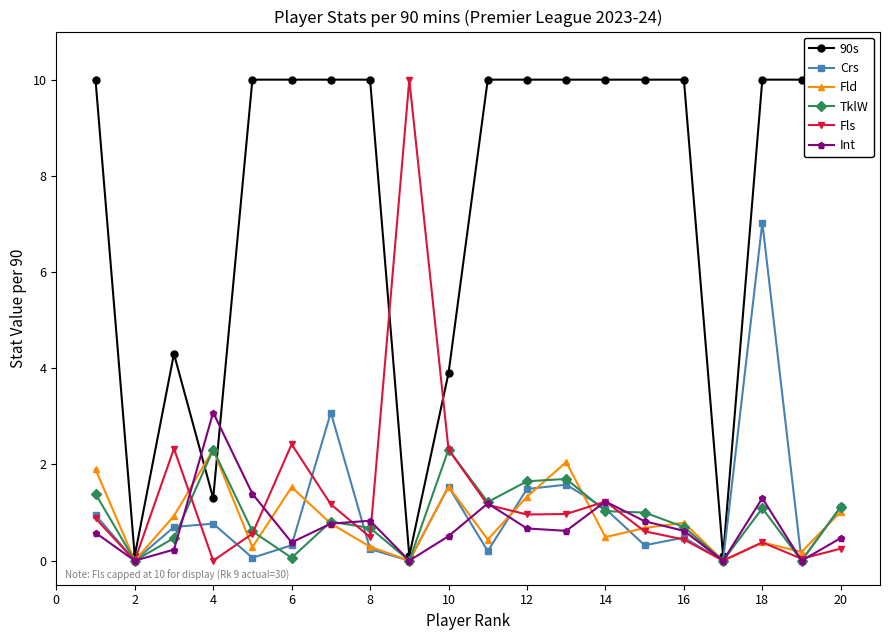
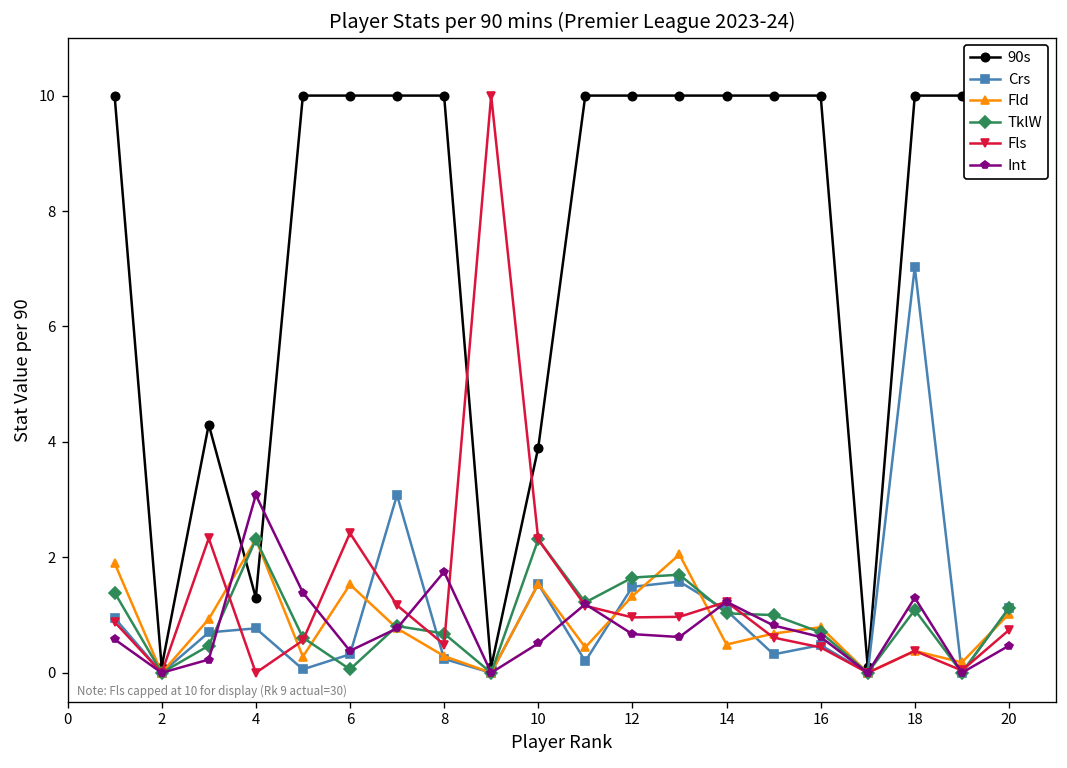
  {
    "90s": {
      "2": 0.1,
      "4": 1.3,
      "6": 10.0,
      "8": 10.0,
      "10": 3.9,
      "12": 10.0,
      "14": 10.0,
      "16": 10.0,
      "18": 10.0
    },
    "Crs": {
      "4": 0.8,
      "6": 0.3,
      "12": 1.5,
      "18": 7.0
    },
    "Fld": {
      "6": 1.5,
      "12": 1.3,
      "14": 0.5,
      "16": 0.8,
      "20": 1.0
    },
    "TklW": {
      "6": 0.1,
      "8": 0.7,
      "12": 1.7,
      "16": 0.7,
      "18": 1.1
    },
    "Fls": {
      "6": 2.4,
      "8": 0.5,
      "12": 1.0,
-     "20": 0.3
+     "20": 0.7
    },
    "Int": {
      "4": 3.1,
      "6": 0.4,
-     "8": 0.8,
+     "8": 1.8,
      "10": 0.5,
      "12": 0.7,
      "16": 0.6,
      "18": 1.3,
      "20": 0.5
    }
  }
